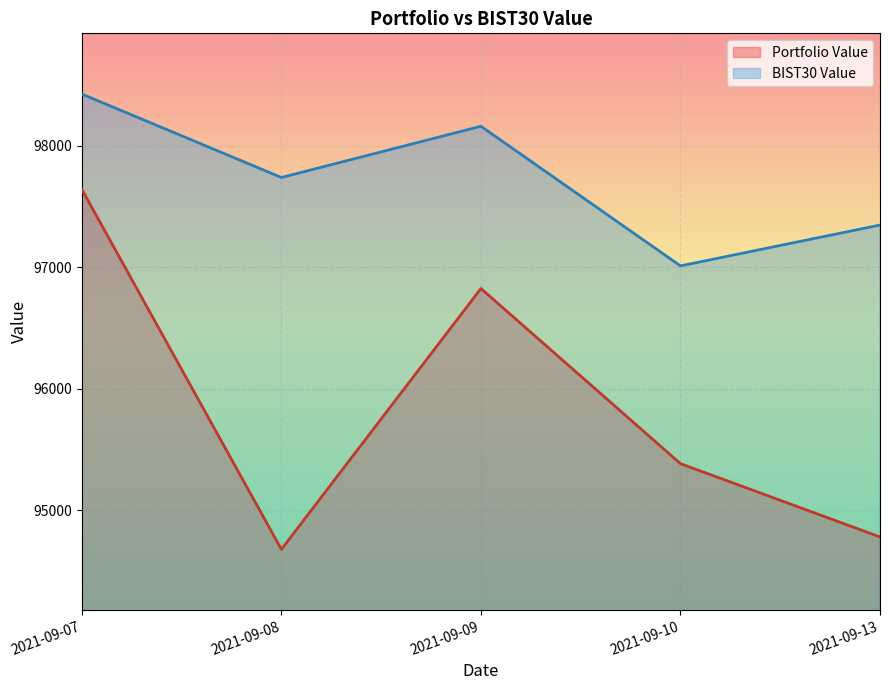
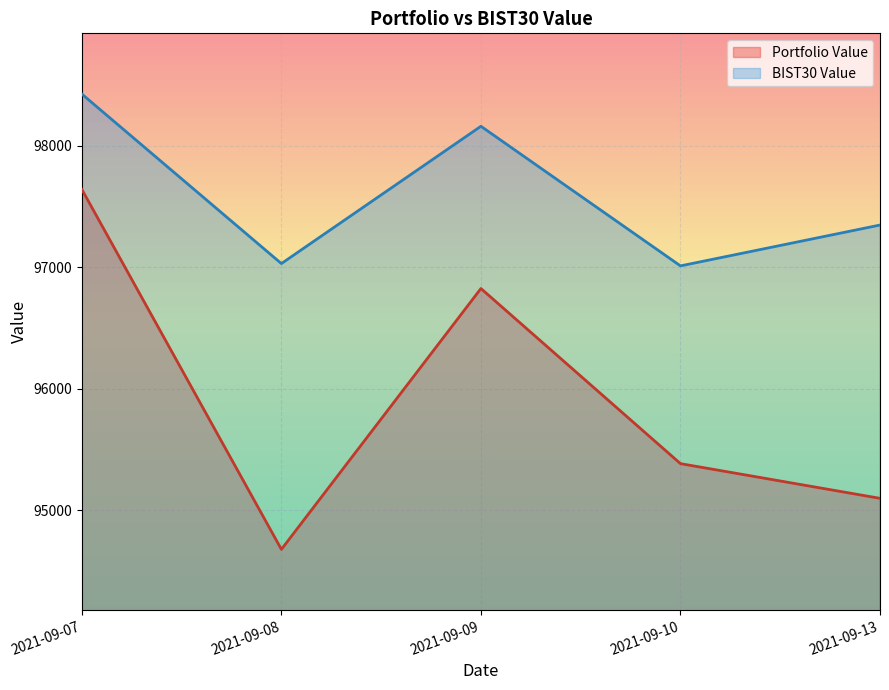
  {
    "Portfolio Value": {
      "2021-09-07": 97640,
      "2021-09-08": 94680,
      "2021-09-09": 96830,
      "2021-09-10": 95380,
-     "2021-09-13": 94780
+     "2021-09-13": 95100
    },
    "BIST30 Value": {
      "2021-09-07": 98430,
-     "2021-09-08": 97740,
+     "2021-09-08": 97030,
      "2021-09-09": 98160,
      "2021-09-10": 97010,
      "2021-09-13": 97350
    }
  }
